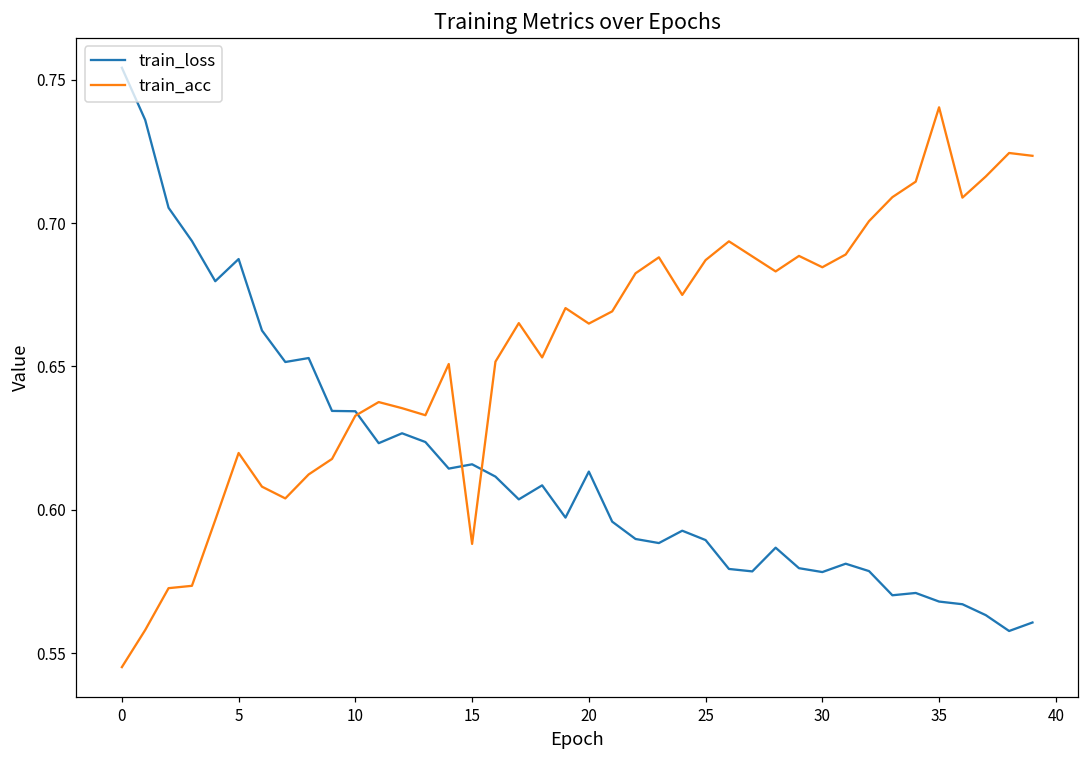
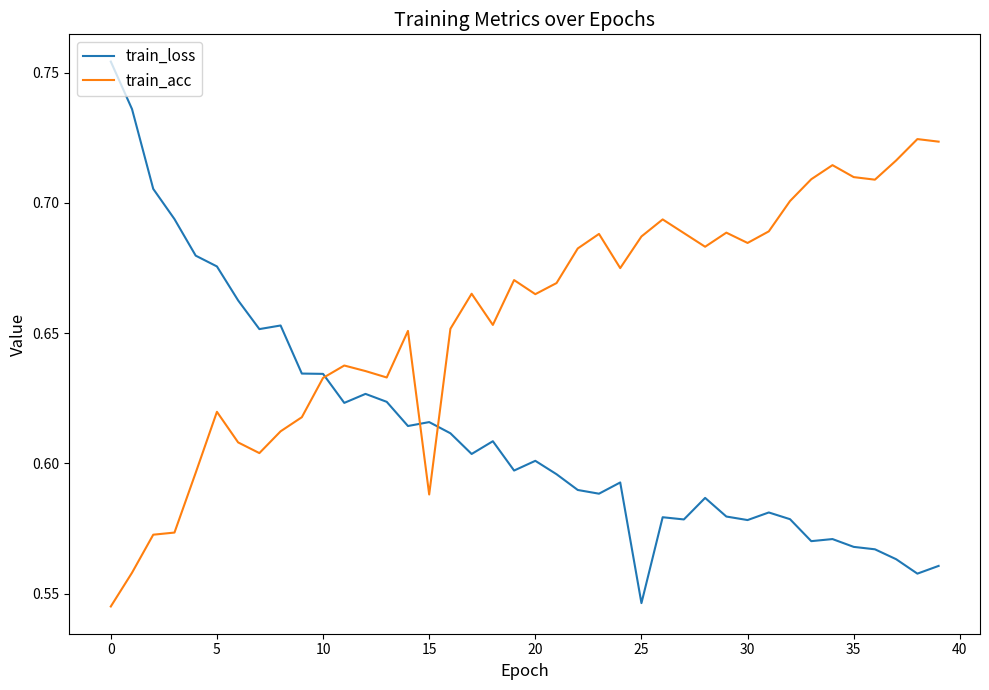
  {
    "train_loss": {
-     "5": 0.687,
+     "5": 0.676,
      "10": 0.634,
      "15": 0.616,
-     "20": 0.613,
-     "25": 0.589,
+     "20": 0.601,
+     "25": 0.546,
      "30": 0.578,
      "35": 0.568
    },
    "train_acc": {
      "0": 0.545,
      "5": 0.620,
      "10": 0.633,
      "15": 0.588,
      "20": 0.665,
      "25": 0.687,
      "30": 0.685,
-     "35": 0.740
+     "35": 0.710
    }
  }
